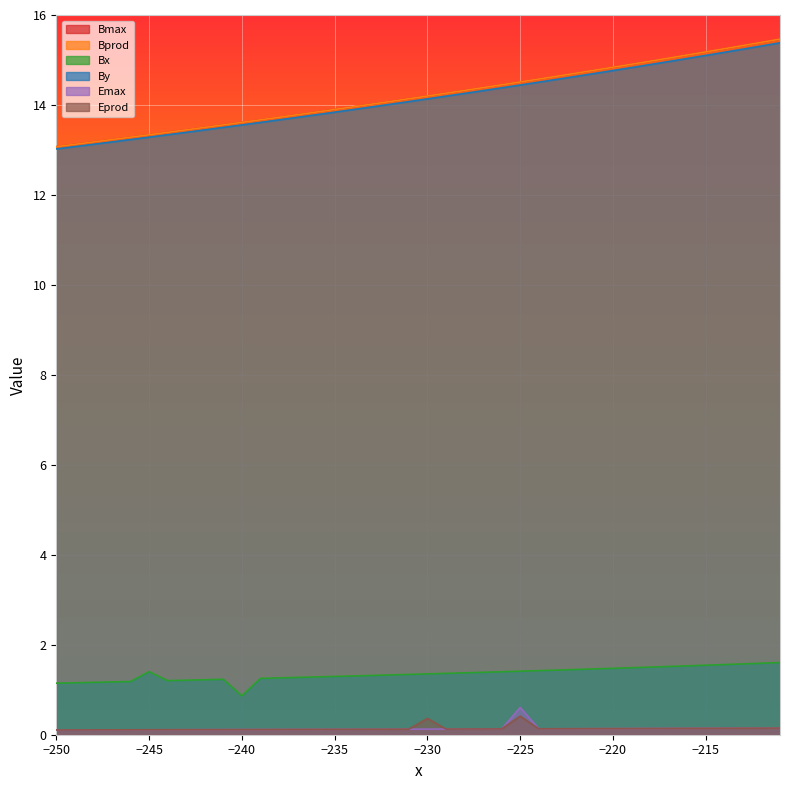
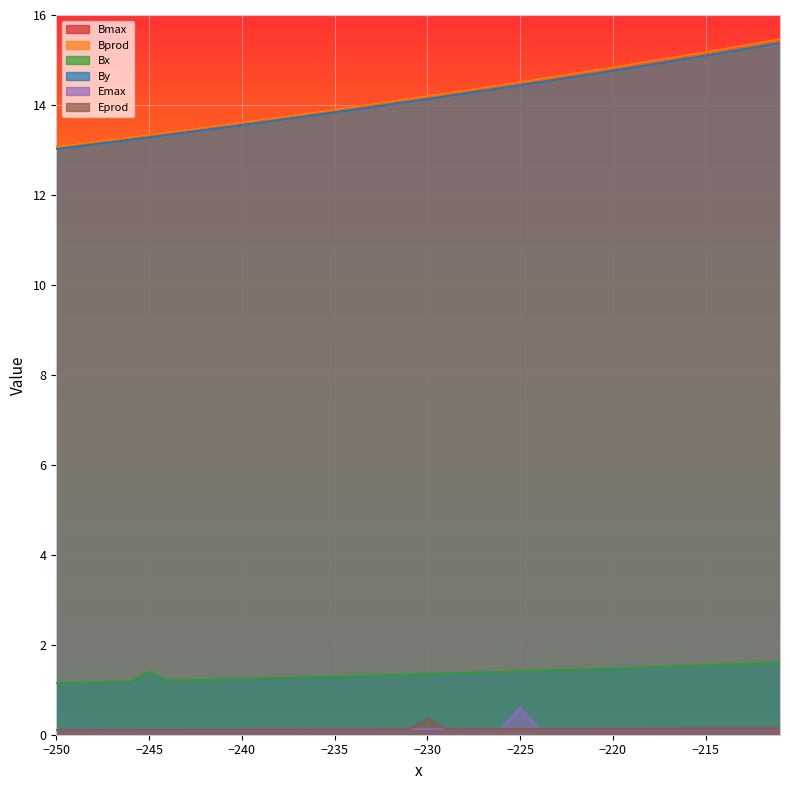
  {
    "Bprod": {
      "−235": 13.9,
      "−230": 14.2,
      "−225": 14.5,
      "−220": 14.8,
      "−215": 15.2
    },
    "Bx": {
      "−250": 1.1,
      "−245": 1.4,
-     "−240": 0.9,
+     "−240": 1.2,
      "−235": 1.3,
      "−230": 1.4,
      "−225": 1.4,
      "−220": 1.5,
      "−215": 1.5
    },
    "By": {
      "−235": 13.8,
      "−230": 14.1,
      "−225": 14.4,
      "−220": 14.8,
      "−215": 15.1
    },
    "Emax": {
      "−230": 0.1,
      "−225": 0.6
    },
    "Eprod": {
      "−230": 0.4,
-     "−225": 0.4
+     "−225": 0.1
    }
  }
